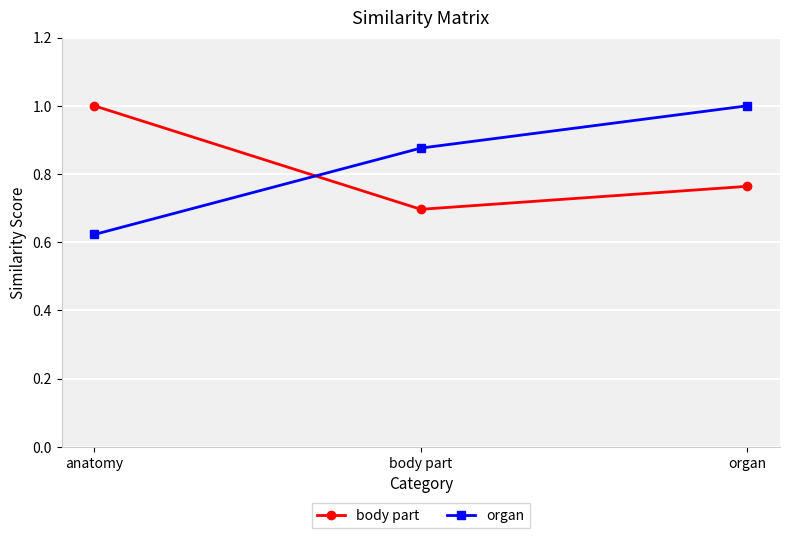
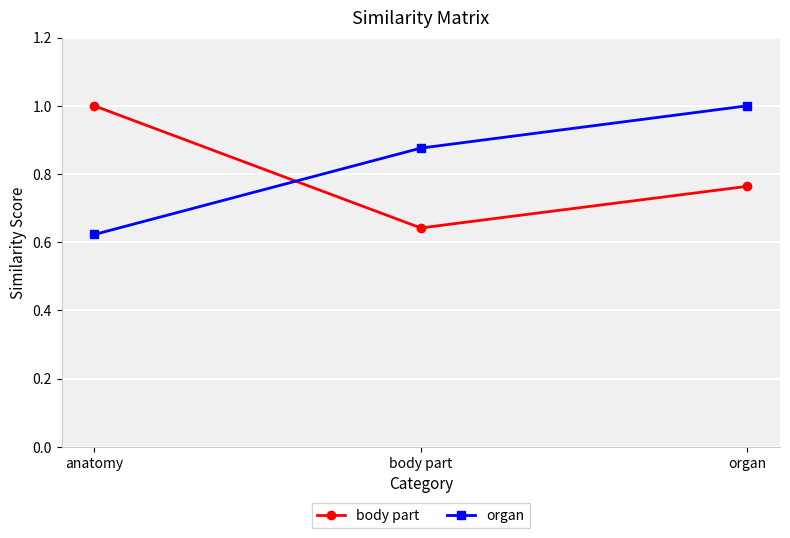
  {
    "body part": {
      "anatomy": 1.00,
-     "body part": 0.70,
+     "body part": 0.64,
      "organ": 0.76
    },
    "organ": {
      "anatomy": 0.62,
      "body part": 0.88,
      "organ": 1.00
    }
  }
